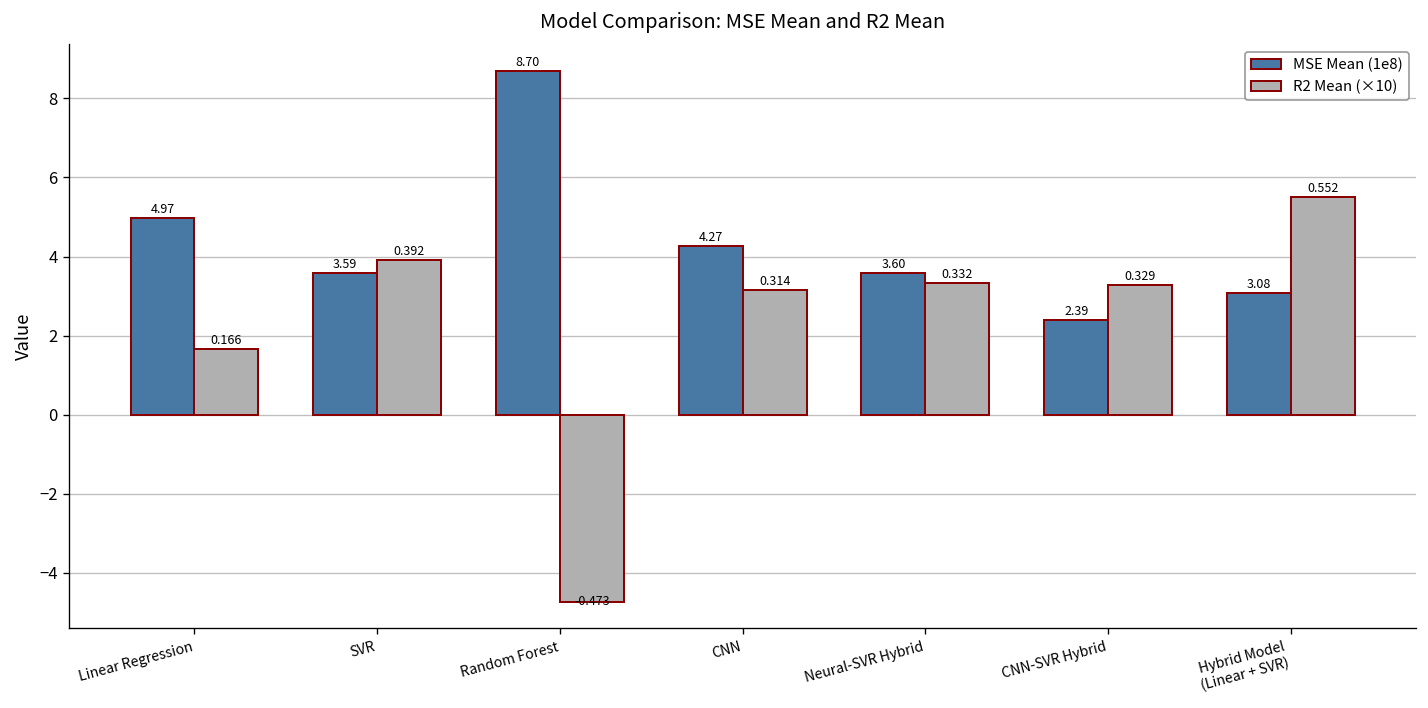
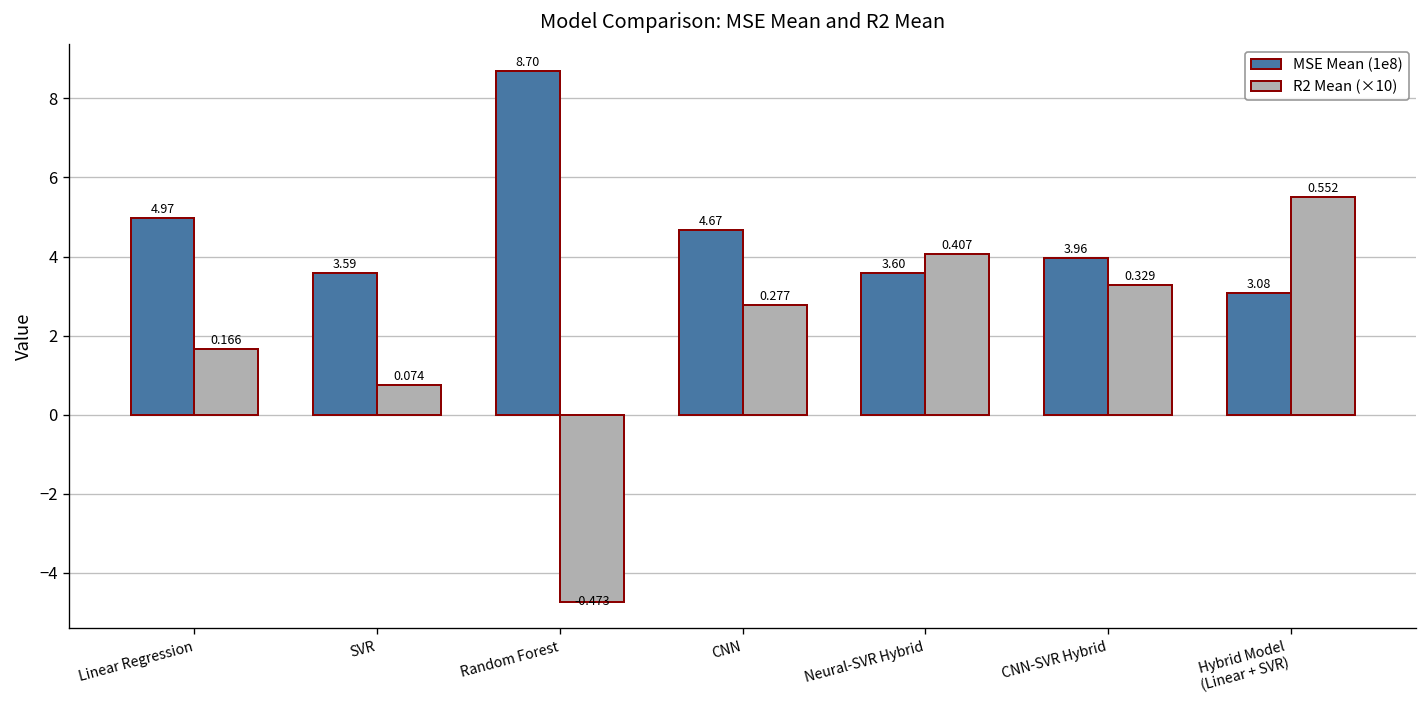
  {
    "MSE Mean (1e8)": {
      "Linear Regression": 4.97,
      "SVR": 3.59,
      "Random Forest": 8.70,
-     "CNN": 4.27,
+     "CNN": 4.67,
      "Neural-SVR Hybrid": 3.60,
-     "CNN-SVR Hybrid": 2.39,
+     "CNN-SVR Hybrid": 3.96,
      "Hybrid Model (Linear + SVR)": 3.08
    },
    "R2 Mean (×10)": {
-     "SVR": 0.392,
-     "CNN": 0.314,
-     "Neural-SVR Hybrid": 0.332
+     "SVR": 0.074,
+     "CNN": 0.277,
+     "Neural-SVR Hybrid": 0.407
    }
  }
